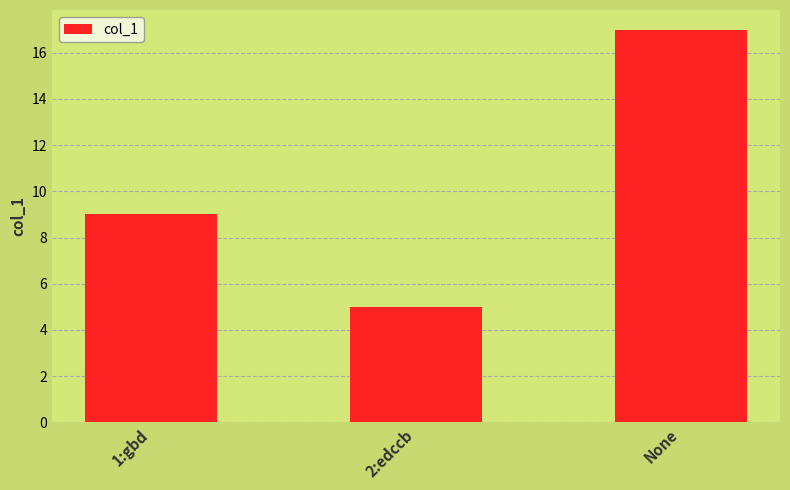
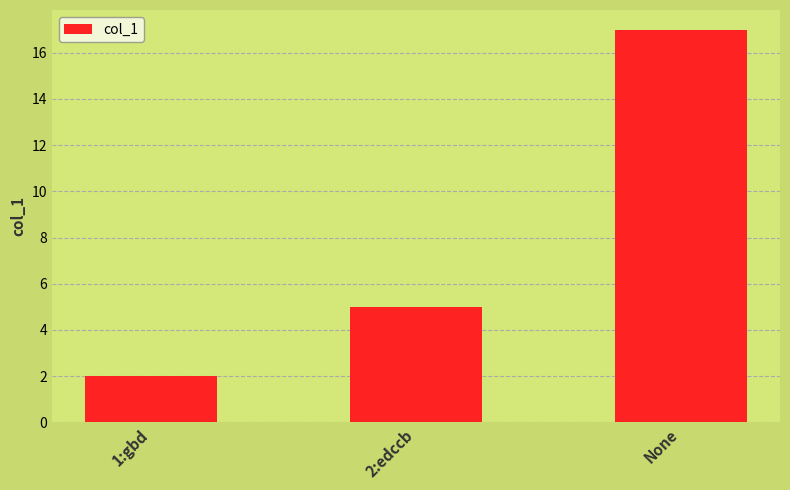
  {
-   "1:gbd": 9,
+   "1:gbd": 2,
    "2:edccb": 5,
    "None": 17
  }
